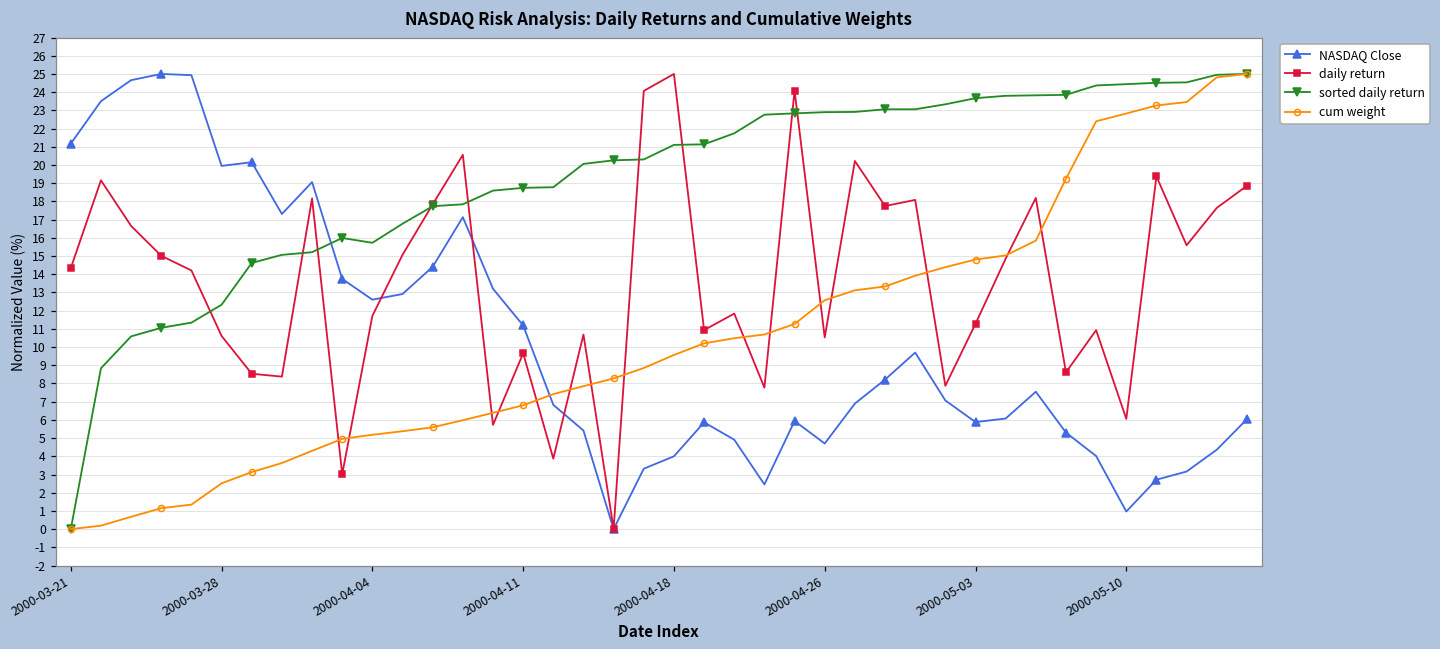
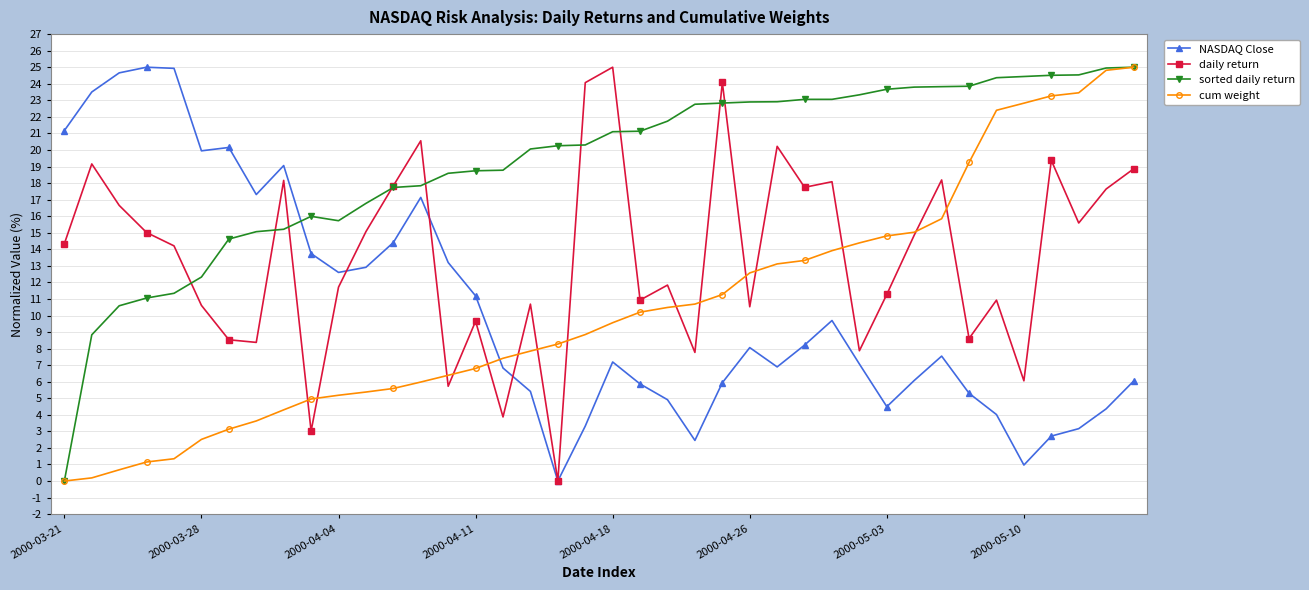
  {
    "NASDAQ Close": {
      "2000-03-21": 21.2,
      "2000-03-28": 19.9,
      "2000-04-04": 12.6,
      "2000-04-11": 11.2,
-     "2000-04-18": 4.0,
-     "2000-04-26": 4.7,
-     "2000-05-03": 5.9,
+     "2000-04-18": 7.2,
+     "2000-04-26": 8.1,
+     "2000-05-03": 4.5,
      "2000-05-10": 1.0
    },
    "daily return": {
      "2000-03-21": 14.3,
      "2000-03-28": 10.6,
      "2000-04-04": 11.7,
      "2000-04-11": 9.7,
      "2000-04-18": 25.0,
      "2000-04-26": 10.5,
      "2000-05-03": 11.3,
      "2000-05-10": 6.1
    },
    "sorted daily return": {
      "2000-03-28": 12.3,
      "2000-04-04": 15.7,
      "2000-04-11": 18.7,
      "2000-04-18": 21.1,
      "2000-04-26": 22.9,
      "2000-05-03": 23.7,
      "2000-05-10": 24.4
    },
    "cum weight": {
      "2000-03-28": 2.5,
      "2000-04-04": 5.2,
      "2000-04-11": 6.8,
      "2000-04-18": 9.6,
      "2000-04-26": 12.6,
      "2000-05-03": 14.8,
      "2000-05-10": 22.8
    }
  }
